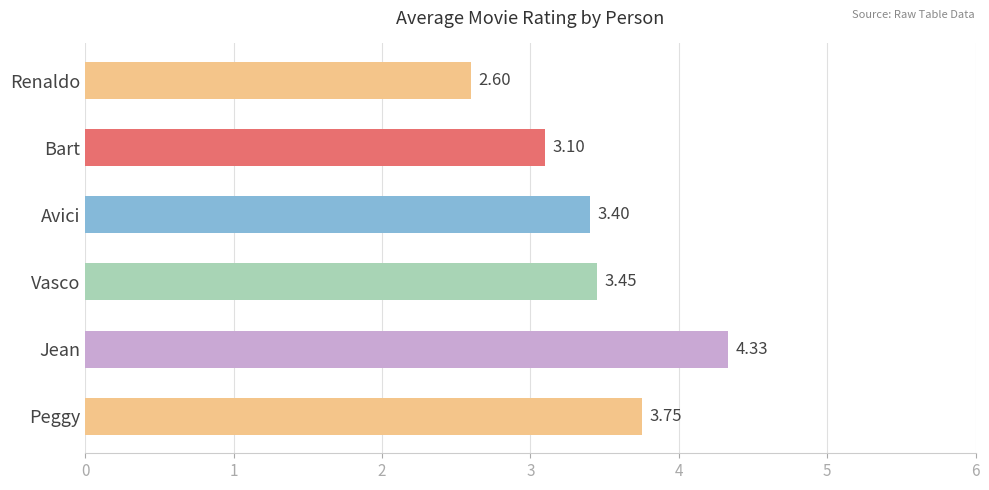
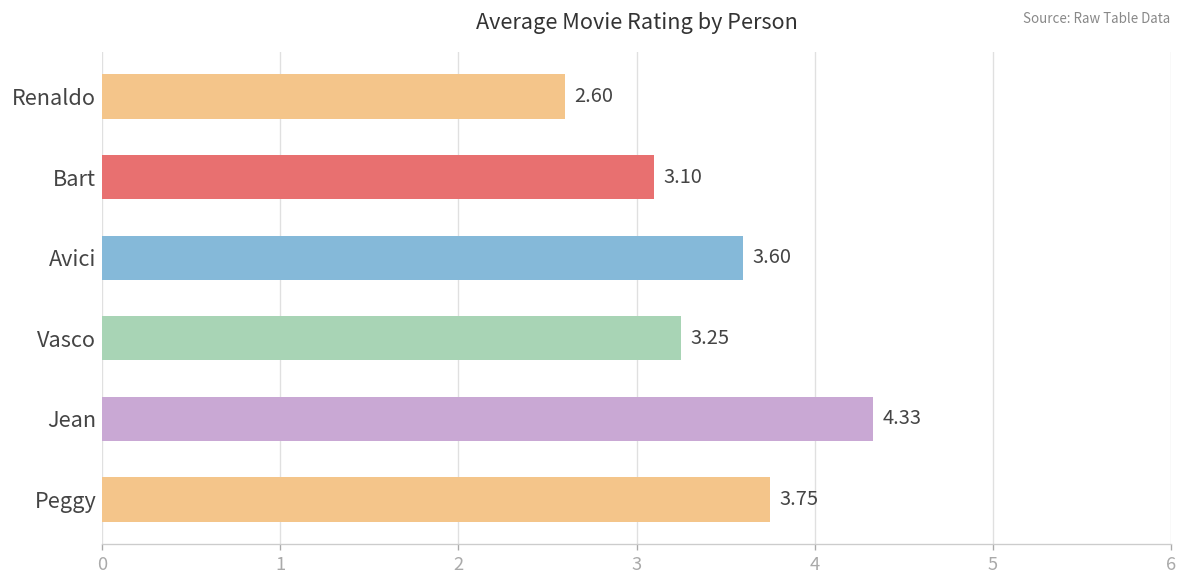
  {
    "Renaldo": 2.60,
    "Bart": 3.10,
-   "Avici": 3.40,
-   "Vasco": 3.45,
+   "Avici": 3.60,
+   "Vasco": 3.25,
    "Jean": 4.33,
    "Peggy": 3.75
  }
